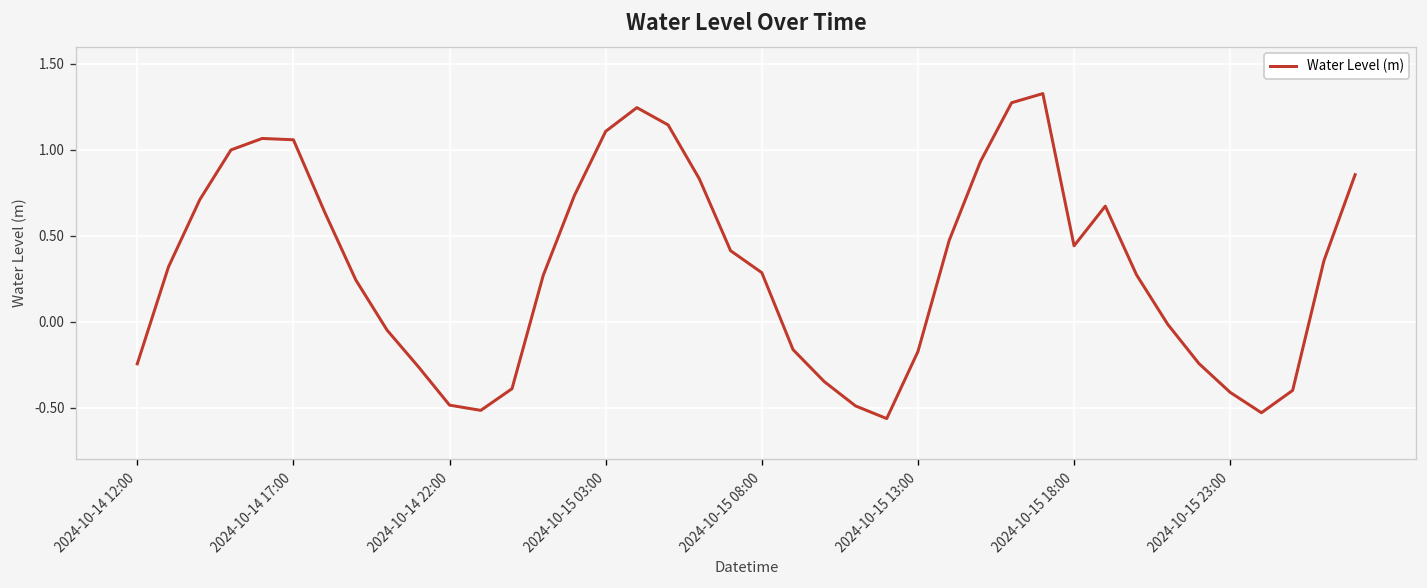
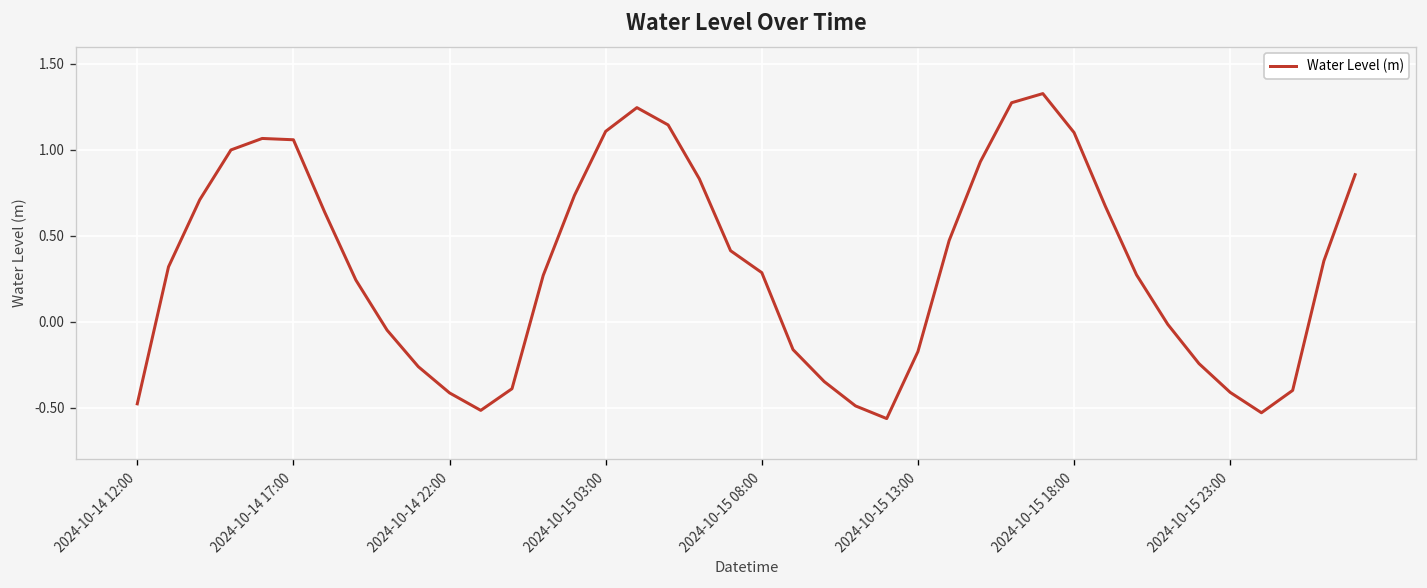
  {
-   "2024-10-14 12:00": -0.25,
+   "2024-10-14 12:00": -0.48,
    "2024-10-14 17:00": 1.06,
-   "2024-10-14 22:00": -0.49,
+   "2024-10-14 22:00": -0.41,
    "2024-10-15 03:00": 1.11,
    "2024-10-15 08:00": 0.29,
    "2024-10-15 13:00": -0.17,
-   "2024-10-15 18:00": 0.44,
+   "2024-10-15 18:00": 1.10,
    "2024-10-15 23:00": -0.41
  }
